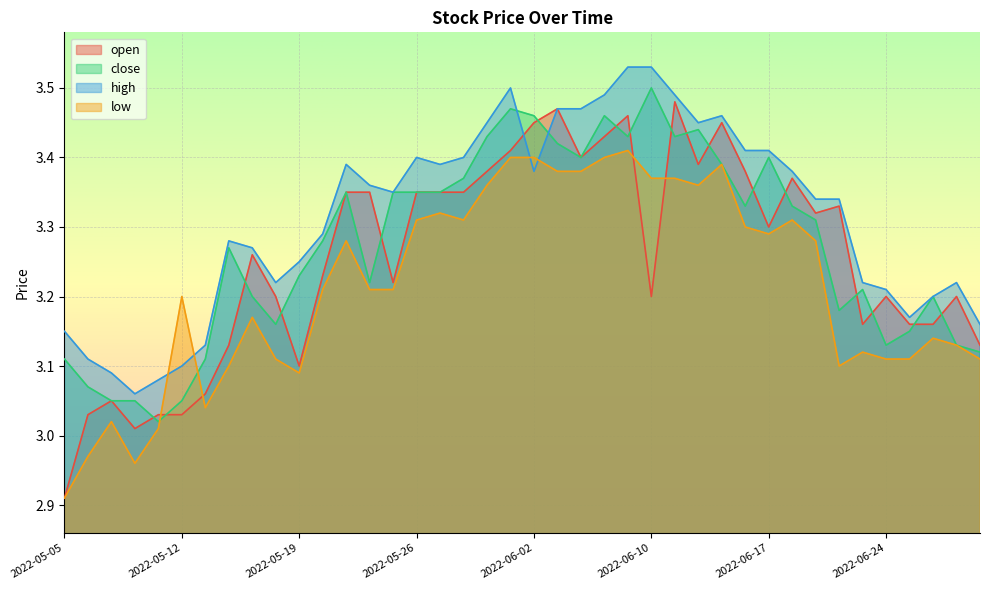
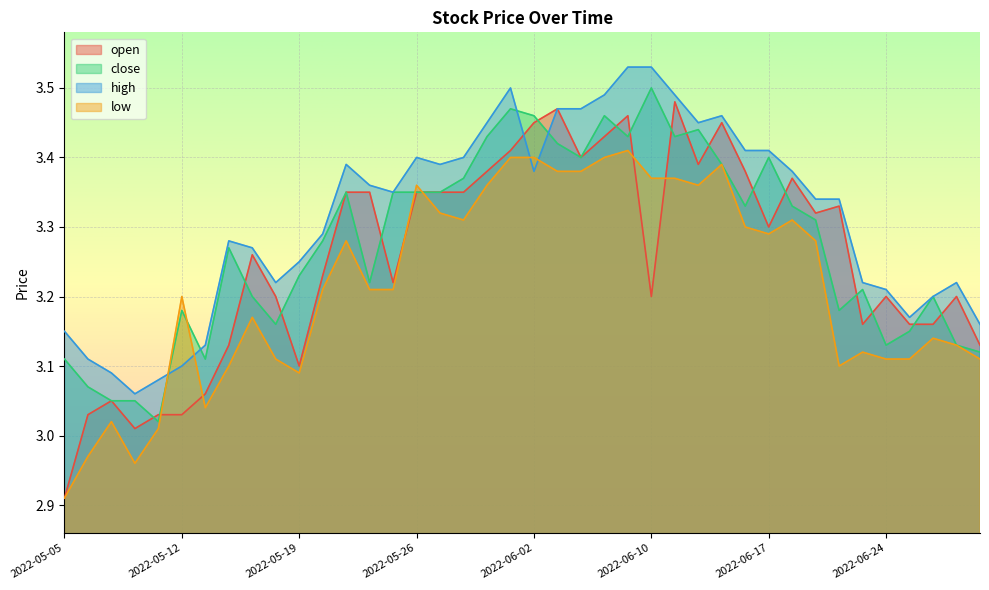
  {
    "open": {
      "2022-05-12": 3.03,
      "2022-05-19": 3.10,
      "2022-06-02": 3.45,
      "2022-06-10": 3.20,
      "2022-06-17": 3.30,
      "2022-06-24": 3.20
    },
    "close": {
      "2022-05-05": 3.11,
-     "2022-05-12": 3.05,
+     "2022-05-12": 3.18,
      "2022-05-19": 3.23,
      "2022-06-02": 3.46,
      "2022-06-10": 3.50,
      "2022-06-17": 3.40,
      "2022-06-24": 3.13
    },
    "high": {
      "2022-05-05": 3.15,
      "2022-05-12": 3.10,
      "2022-05-19": 3.25,
      "2022-05-26": 3.40,
      "2022-06-02": 3.38,
      "2022-06-10": 3.53,
      "2022-06-17": 3.41,
      "2022-06-24": 3.21
    },
    "low": {
      "2022-05-12": 3.20,
      "2022-05-19": 3.09,
-     "2022-05-26": 3.31,
+     "2022-05-26": 3.36,
      "2022-06-02": 3.40,
      "2022-06-10": 3.37,
      "2022-06-17": 3.29,
      "2022-06-24": 3.11
    }
  }
